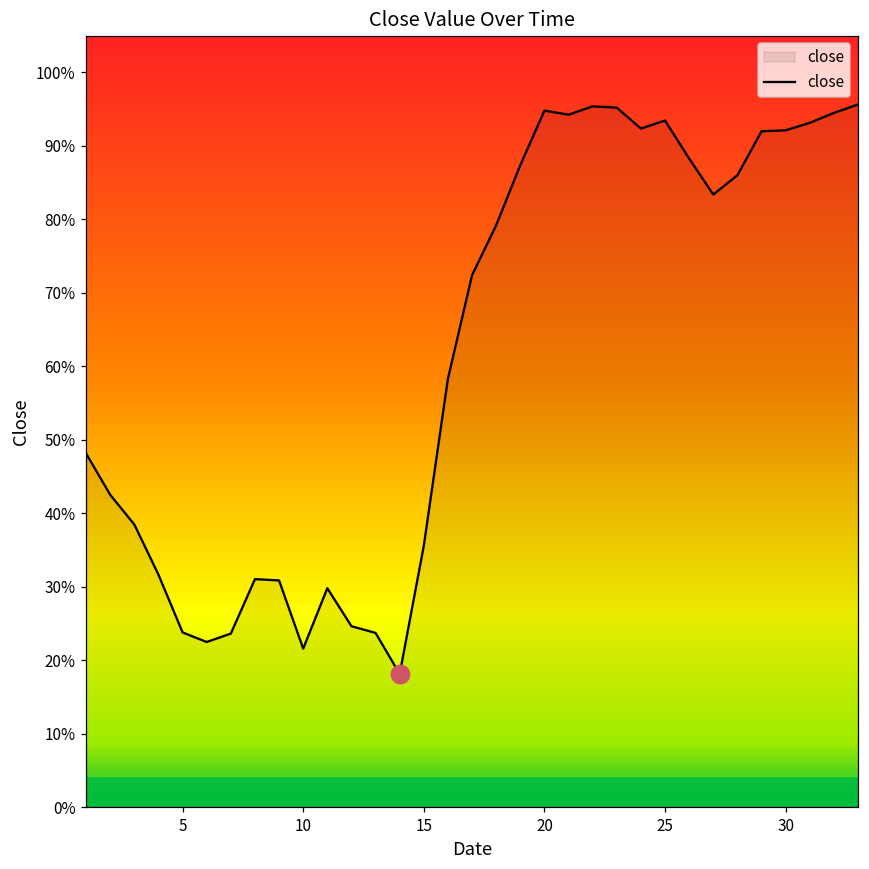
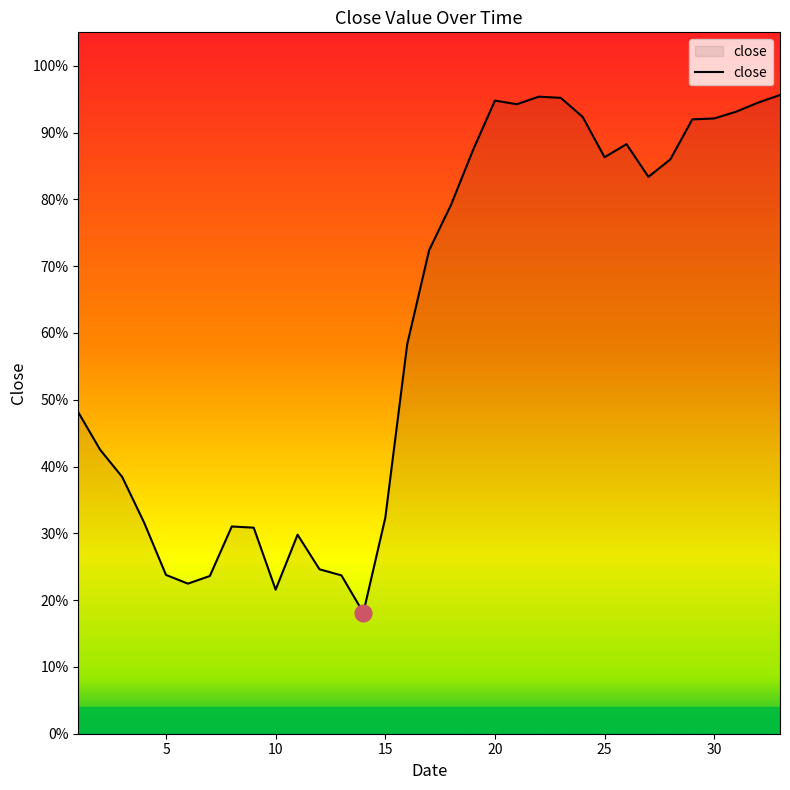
  {
    "close": {
      "5": "24%",
      "10": "22%",
-     "15": "36%",
+     "15": "32%",
      "20": "95%",
-     "25": "93%",
+     "25": "86%",
      "30": "92%"
    }
  }
